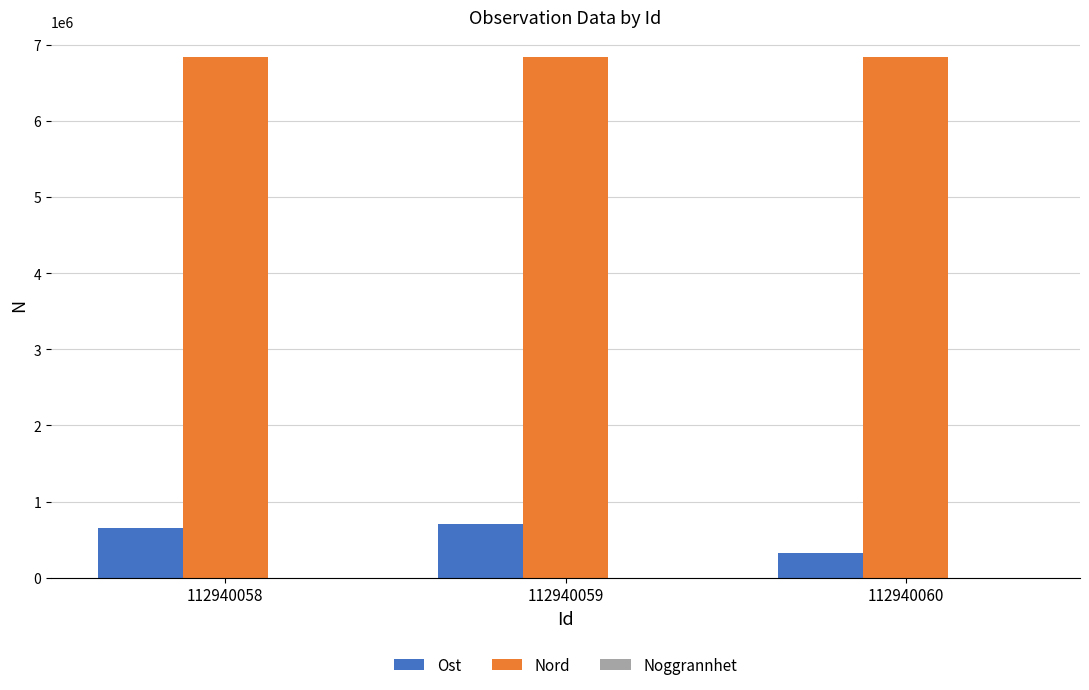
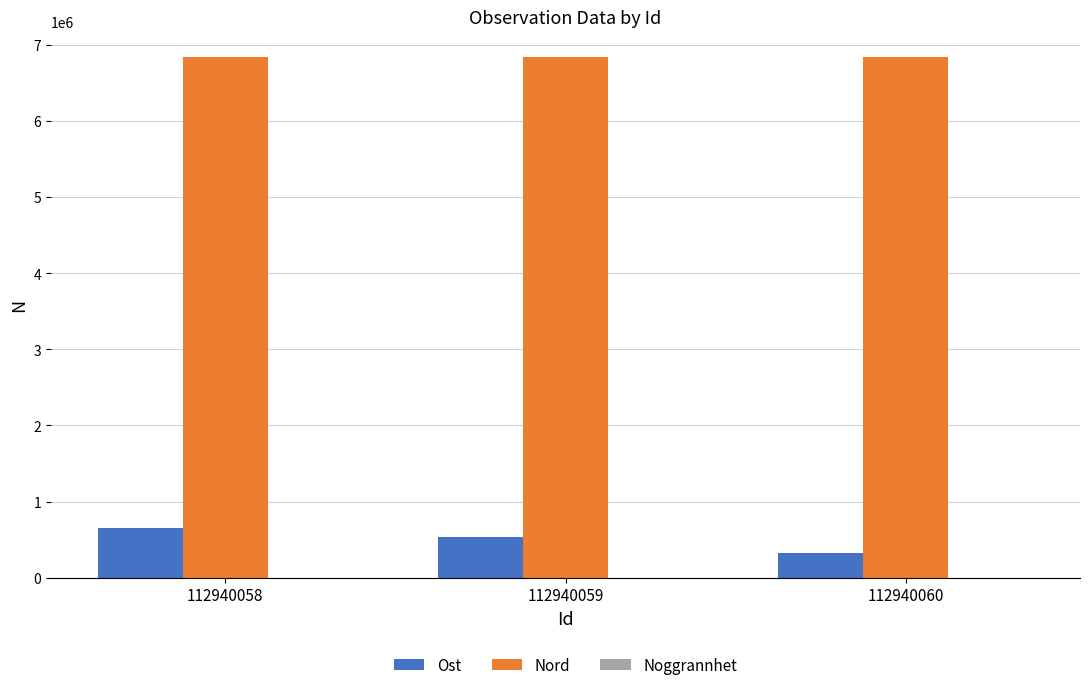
  {
    "Ost": {
      "112940058": 600000,
-     "112940059": 700000,
+     "112940059": 500000,
      "112940060": 300000
    },
    "Nord": {
      "112940058": 6800000,
      "112940059": 6800000,
      "112940060": 6800000
    }
  }
